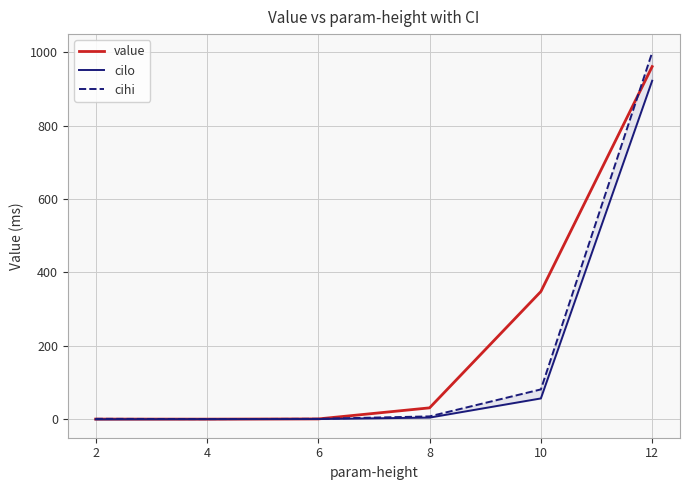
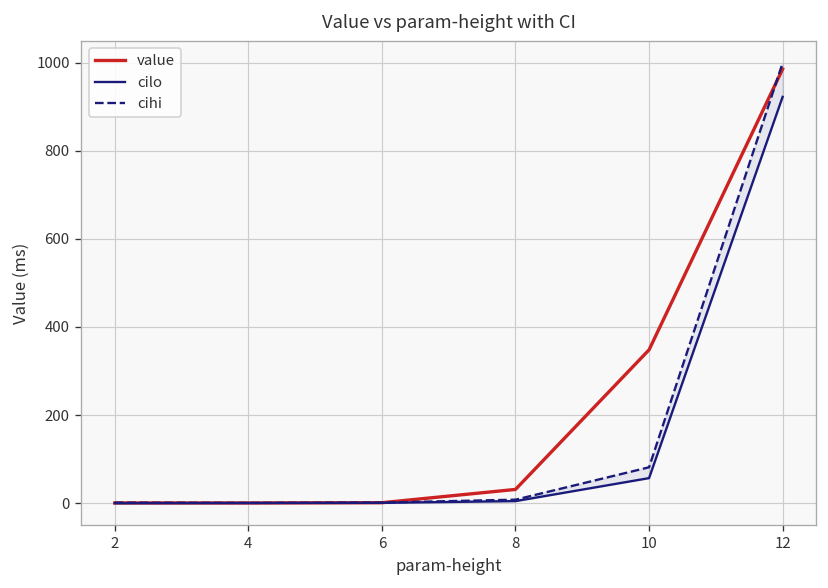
  {
    "value": {
      "8": 30,
      "10": 350,
-     "12": 960
+     "12": 990
    }
  }
